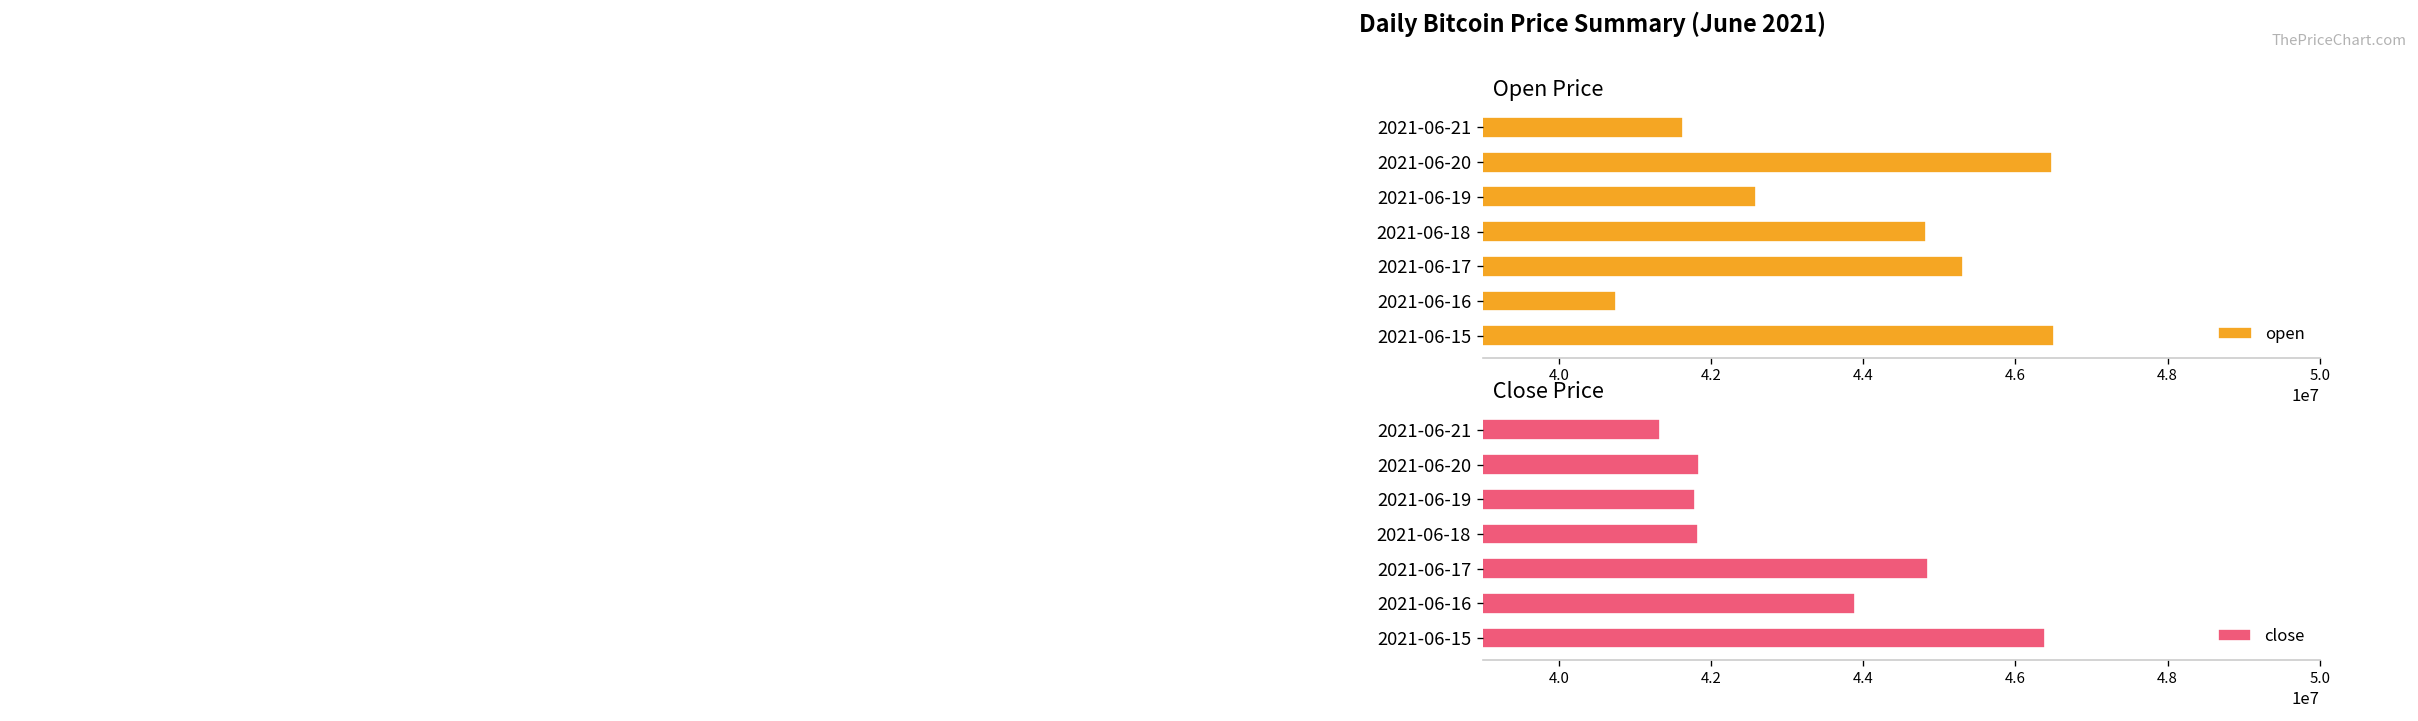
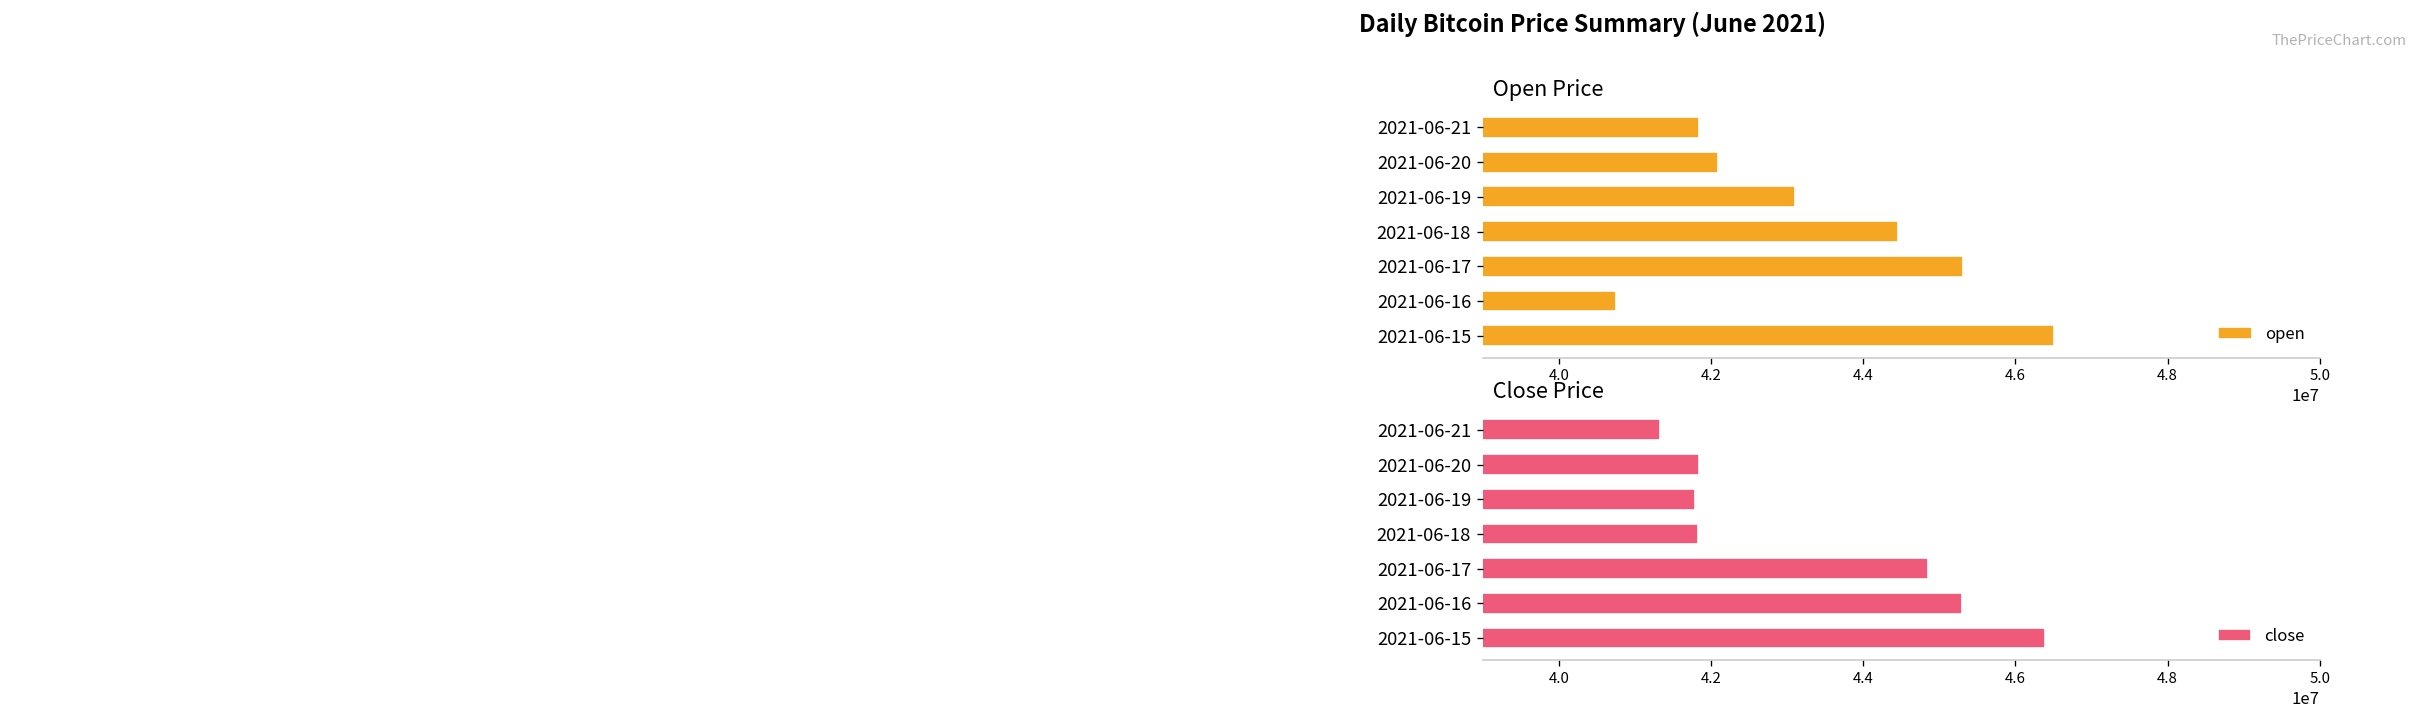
  {
    "Open Price": {
-     "2021-06-21": "41,632,772",
-     "2021-06-20": "46,487,255",
-     "2021-06-19": "42,588,000",
-     "2021-06-18": "44,823,000",
+     "2021-06-21": "41,843,000",
+     "2021-06-20": "42,088,000",
+     "2021-06-19": "43,105,257",
+     "2021-06-18": "44,463,470",
      "2021-06-17": "45,306,000",
      "2021-06-16": "40,751,511",
      "2021-06-15": "46,511,000"
    },
    "Close Price": {
      "2021-06-21": "41,332,873",
      "2021-06-20": "41,842,000",
      "2021-06-19": "41,786,716",
      "2021-06-18": "41,828,824",
      "2021-06-17": "44,854,000",
-     "2021-06-16": "43,887,995",
+     "2021-06-16": "45,295,000",
      "2021-06-15": "46,389,000"
    }
  }
